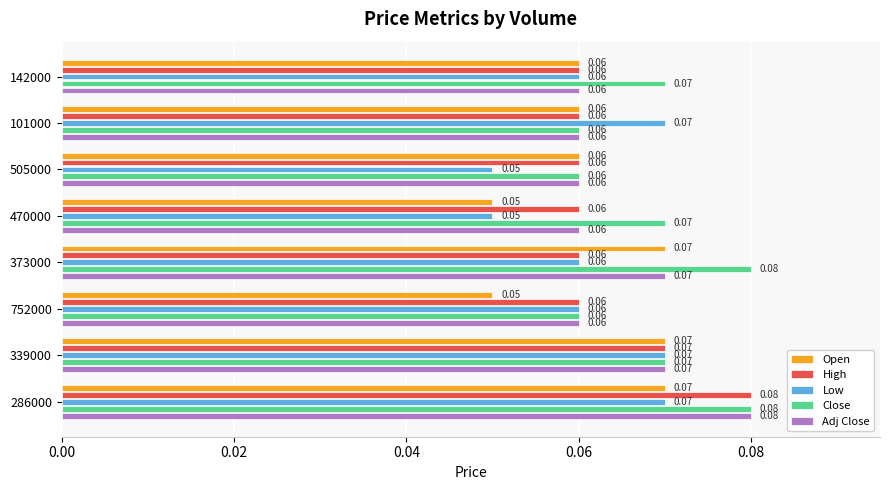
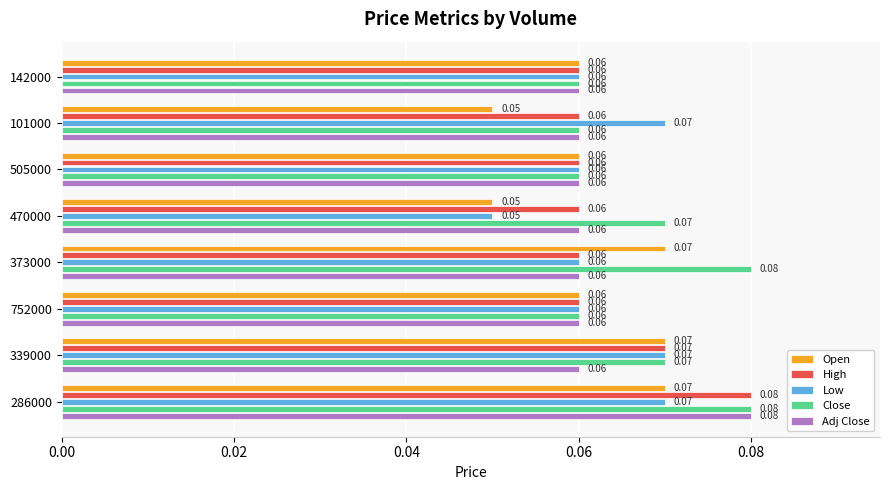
  {
    "Open": {
-     "101000": 0.06,
+     "101000": 0.05,
      "470000": 0.05,
      "373000": 0.07,
-     "752000": 0.05,
+     "752000": 0.06,
      "286000": 0.07
    },
    "High": {
      "101000": 0.06,
      "470000": 0.06,
      "286000": 0.08
    },
    "Low": {
      "101000": 0.07,
-     "505000": 0.05,
+     "505000": 0.06,
      "470000": 0.05,
      "286000": 0.07
    },
    "Close": {
-     "142000": 0.07,
+     "142000": 0.06,
      "470000": 0.07,
      "373000": 0.08
    },
    "Adj Close": {
      "470000": 0.06,
-     "373000": 0.07,
-     "339000": 0.07
+     "373000": 0.06,
+     "339000": 0.06
    }
  }
